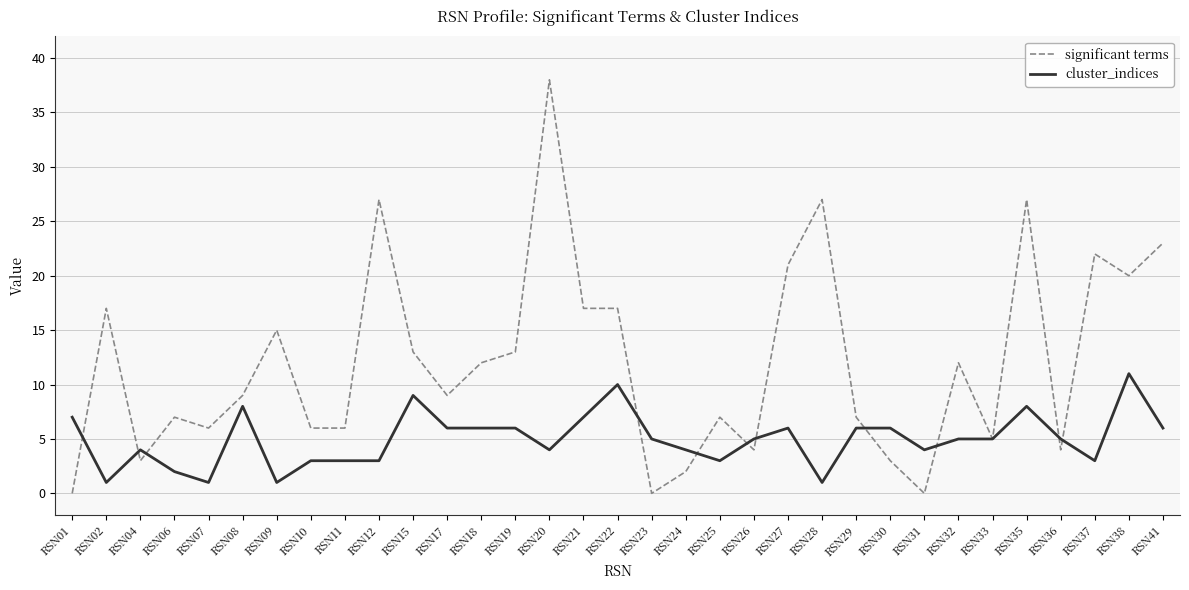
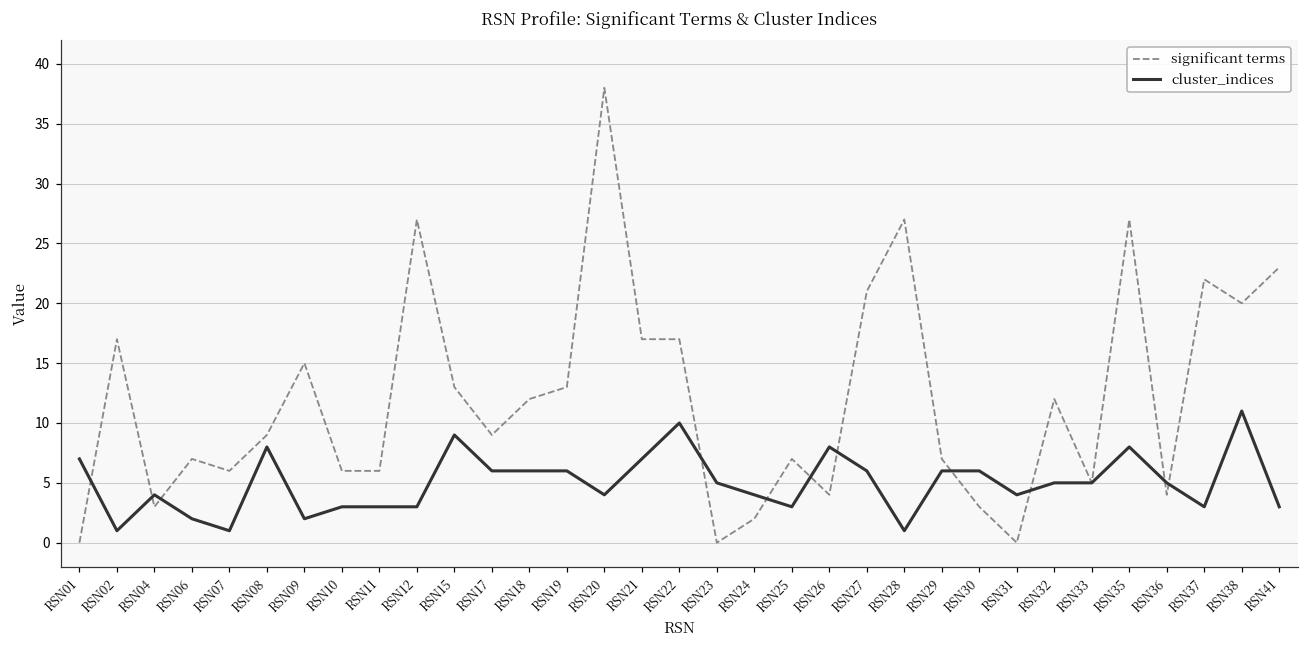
  {
    "significant terms": {
      "RSN01": 0,
      "RSN02": 17,
      "RSN04": 3,
      "RSN06": 7,
      "RSN07": 6,
      "RSN08": 9,
      "RSN09": 15,
      "RSN10": 6,
      "RSN11": 6,
      "RSN12": 27,
      "RSN15": 13,
      "RSN17": 9,
      "RSN18": 12,
      "RSN19": 13,
      "RSN20": 38,
      "RSN21": 17,
      "RSN22": 17,
      "RSN23": 0,
      "RSN24": 2,
      "RSN25": 7,
      "RSN26": 4,
      "RSN27": 21,
      "RSN28": 27,
      "RSN29": 7,
      "RSN30": 3,
      "RSN31": 0,
      "RSN32": 12,
      "RSN35": 27,
      "RSN36": 4,
      "RSN37": 22,
      "RSN38": 20,
      "RSN41": 23
    },
    "cluster_indices": {
      "RSN01": 7,
      "RSN02": 1,
      "RSN04": 4,
      "RSN06": 2,
      "RSN07": 1,
      "RSN08": 8,
-     "RSN09": 1,
+     "RSN09": 2,
      "RSN10": 3,
      "RSN11": 3,
      "RSN12": 3,
      "RSN15": 9,
      "RSN17": 6,
      "RSN18": 6,
      "RSN19": 6,
      "RSN20": 4,
      "RSN21": 7,
      "RSN22": 10,
      "RSN23": 5,
      "RSN24": 4,
      "RSN25": 3,
-     "RSN26": 5,
+     "RSN26": 8,
      "RSN27": 6,
      "RSN28": 1,
      "RSN29": 6,
      "RSN30": 6,
      "RSN31": 4,
      "RSN32": 5,
      "RSN35": 8,
      "RSN36": 5,
      "RSN37": 3,
      "RSN38": 11,
-     "RSN41": 6
+     "RSN41": 3
    }
  }
